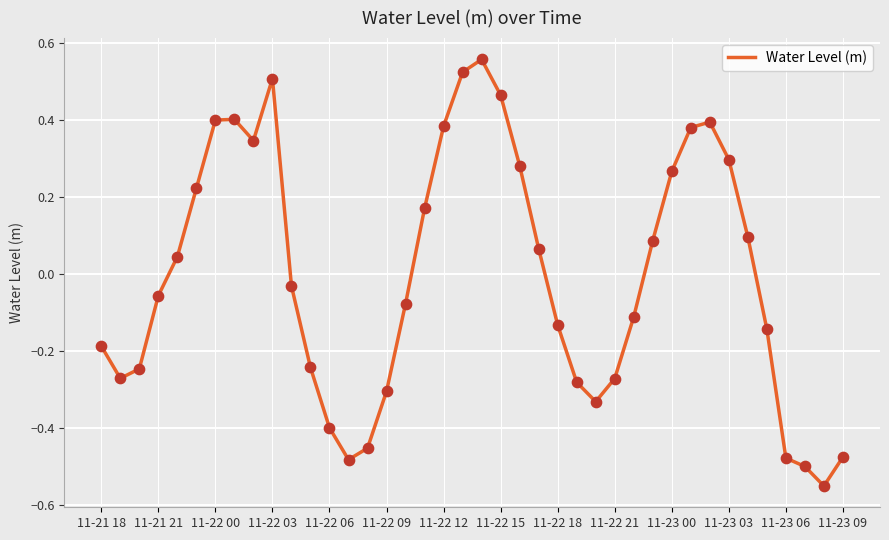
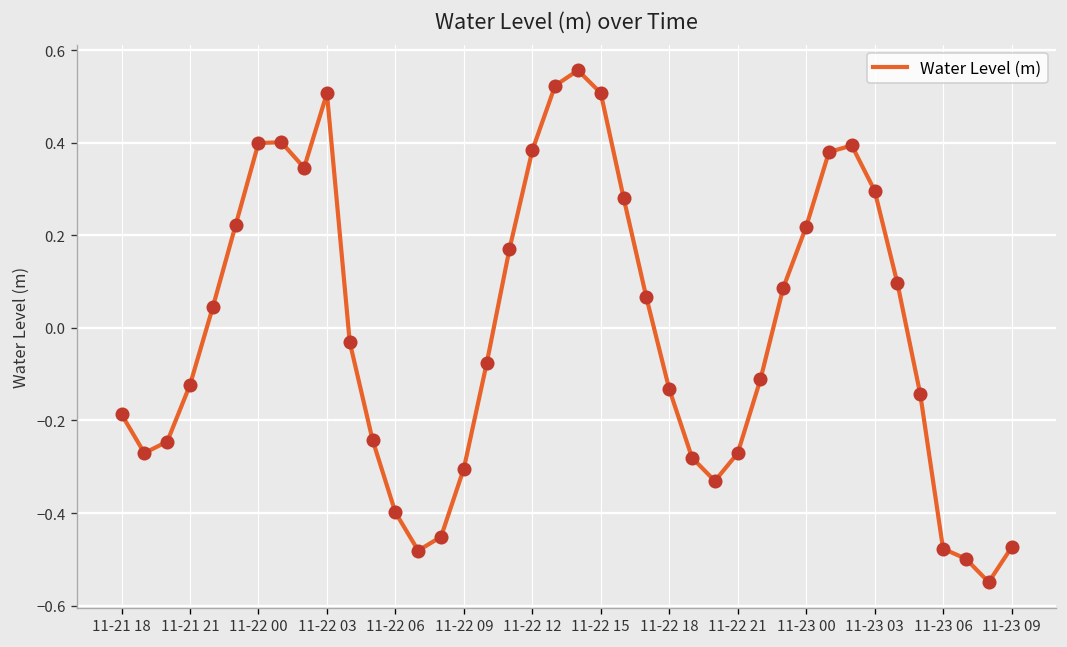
  {
    "11-21 18": -0.19,
-   "11-21 21": -0.06,
+   "11-21 21": -0.12,
    "11-22 00": 0.40,
    "11-22 03": 0.51,
    "11-22 06": -0.40,
    "11-22 09": -0.30,
    "11-22 12": 0.38,
-   "11-22 15": 0.46,
+   "11-22 15": 0.51,
    "11-22 18": -0.13,
    "11-22 21": -0.27,
-   "11-23 00": 0.27,
+   "11-23 00": 0.22,
    "11-23 03": 0.30,
    "11-23 06": -0.48,
    "11-23 09": -0.47
  }
